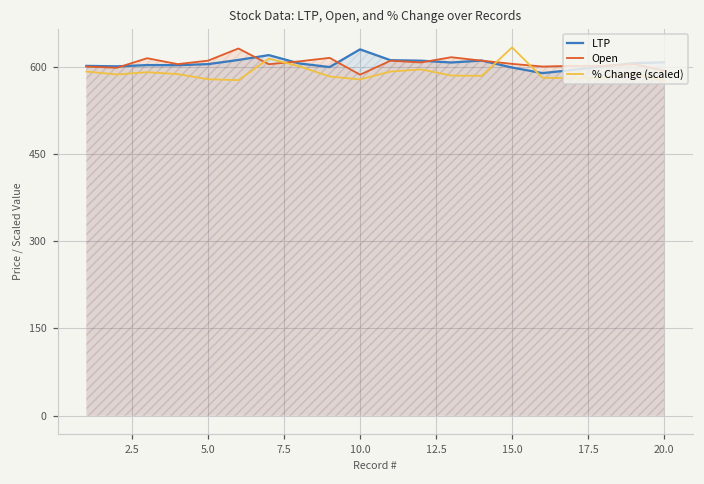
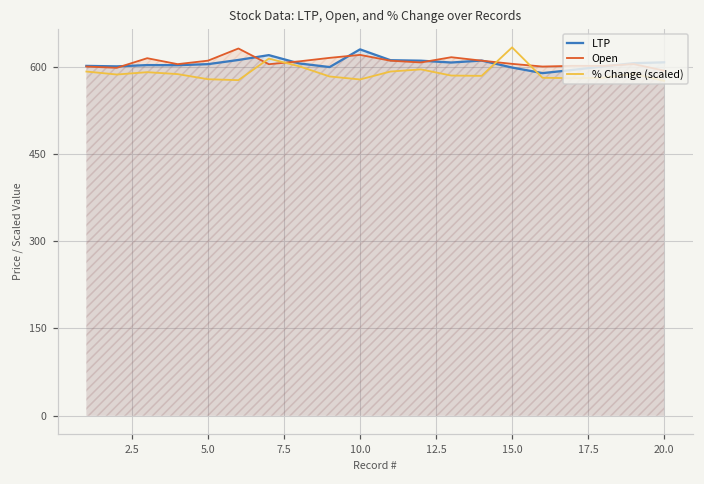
  {
    "LTP": {
      "5.0": 600,
      "10.0": 630,
      "15.0": 600
    },
    "Open": {
      "5.0": 610,
-     "10.0": 590,
+     "10.0": 620,
      "15.0": 600
    },
    "% Change (scaled)": {
      "5.0": 580,
      "10.0": 580,
      "15.0": 630
    }
  }
